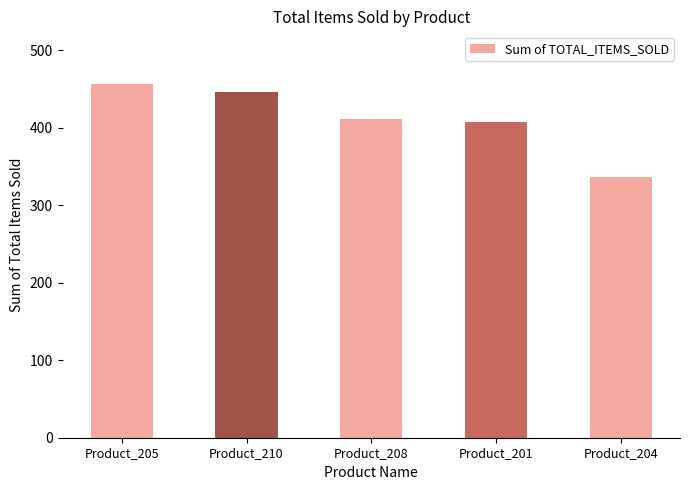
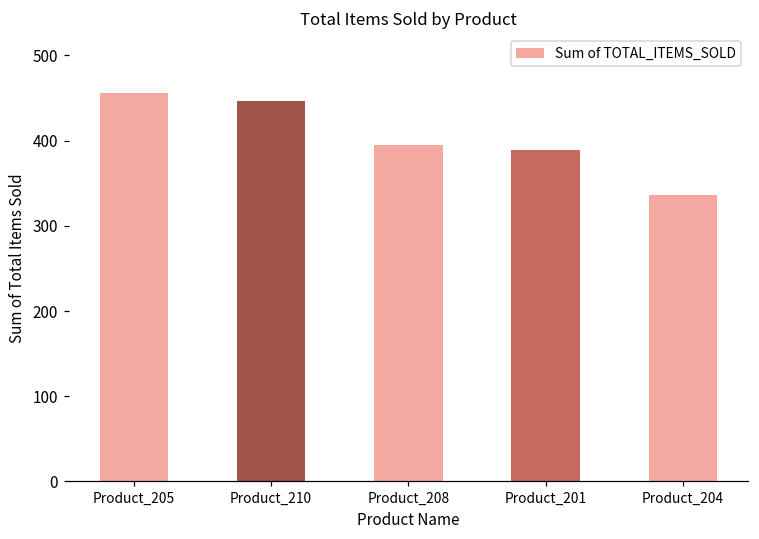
  {
    "Product_205": 460,
    "Product_210": 450,
-   "Product_208": 410,
-   "Product_201": 410,
+   "Product_208": 400,
+   "Product_201": 390,
    "Product_204": 340
  }
